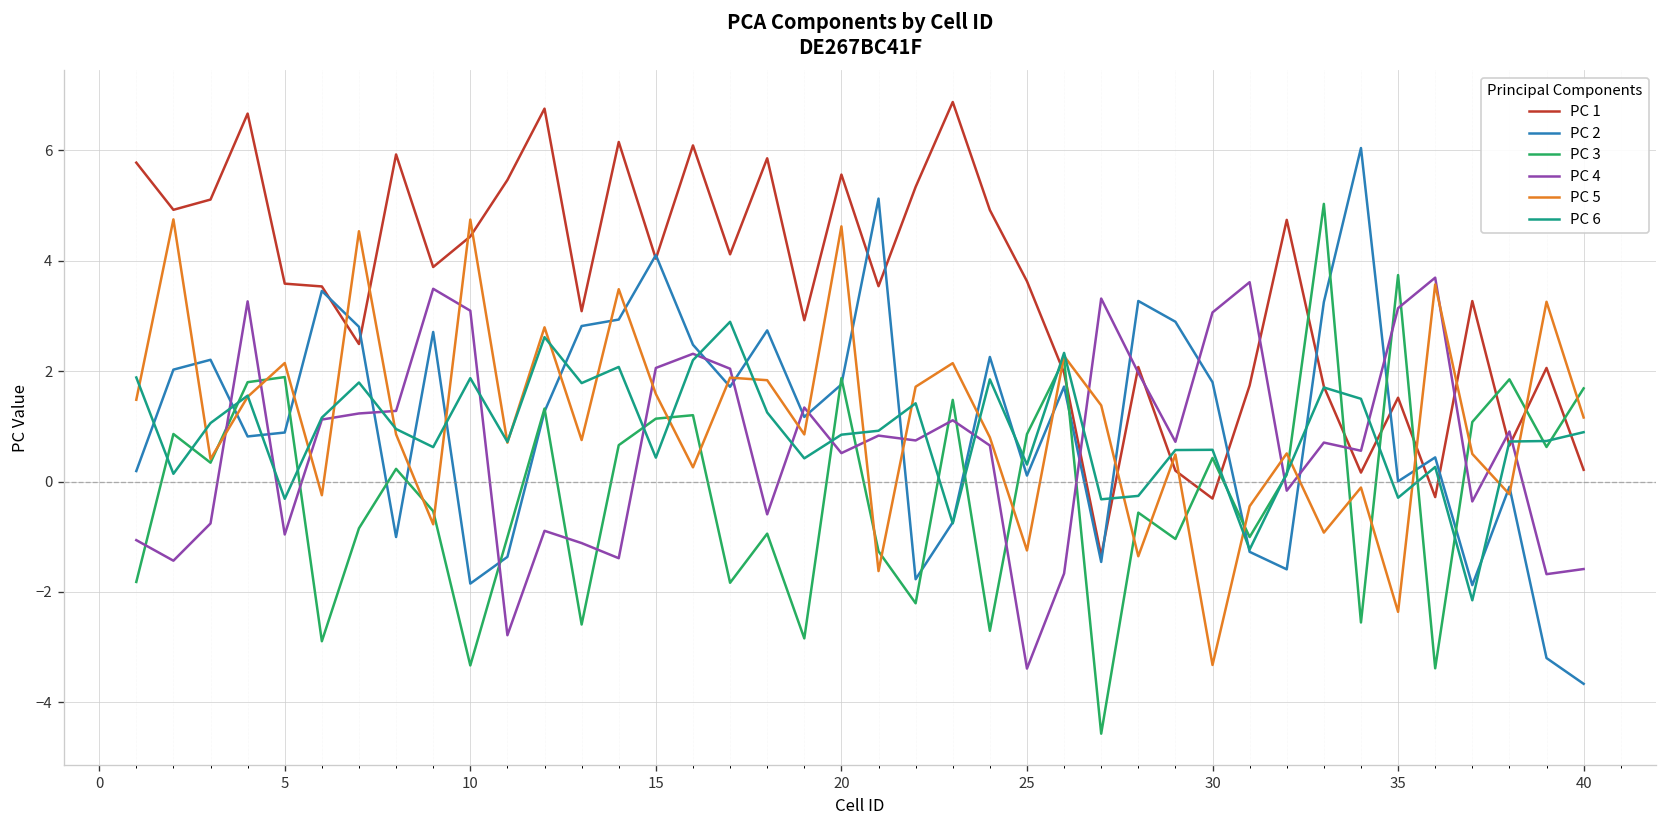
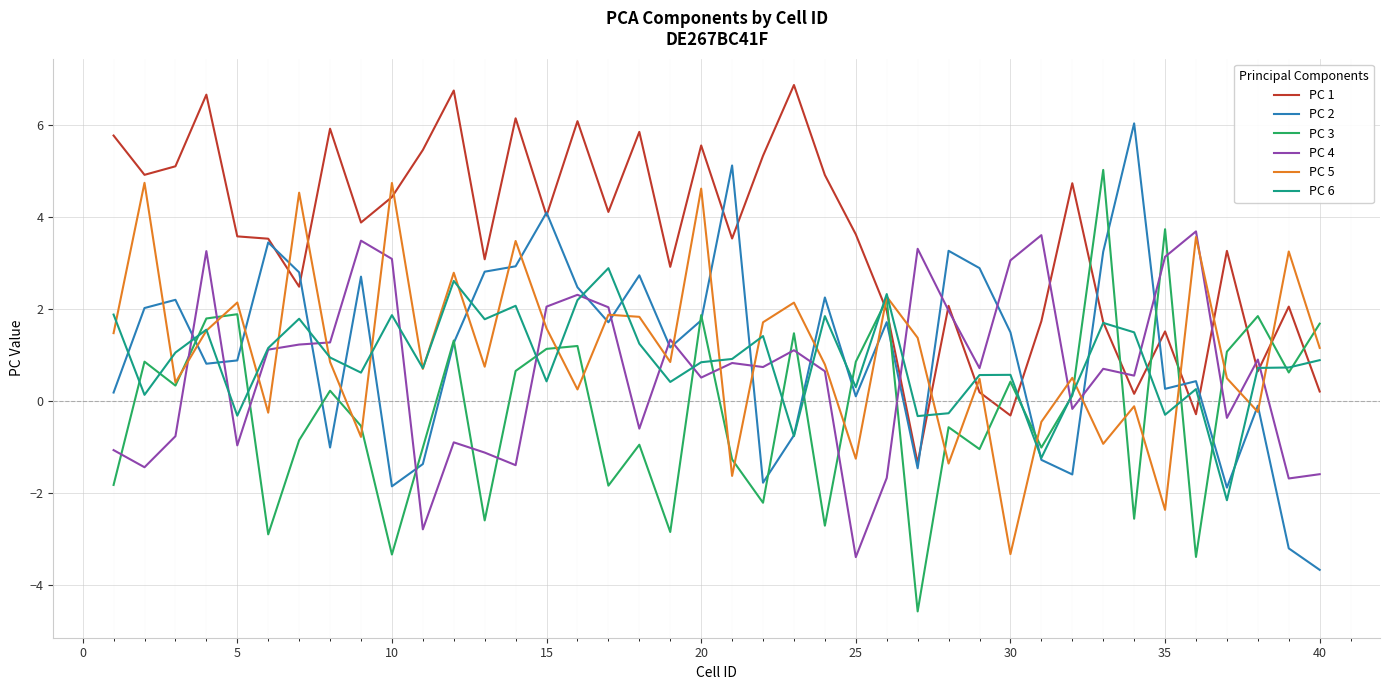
  {
    "PC 1": {
      "5": 3.6,
      "10": 4.4,
      "15": 4.0,
      "20": 5.6,
      "25": 3.6,
      "30": -0.3,
      "35": 1.5,
      "40": 0.2
    },
    "PC 2": {
      "5": 0.9,
      "10": -1.8,
      "15": 4.1,
      "20": 1.8,
      "25": 0.1,
-     "30": 1.8,
-     "35": 0.0,
+     "30": 1.5,
+     "35": 0.3,
      "40": -3.7
    },
    "PC 4": {
      "5": -1.0,
      "10": 3.1,
      "15": 2.1,
      "20": 0.5,
      "25": -3.4,
      "30": 3.1,
      "35": 3.1,
      "40": -1.6
    },
    "PC 5": {
      "5": 2.1,
      "10": 4.7,
      "15": 1.6,
      "20": 4.6,
      "25": -1.2,
      "30": -3.3,
      "35": -2.4,
      "40": 1.2
    }
  }
